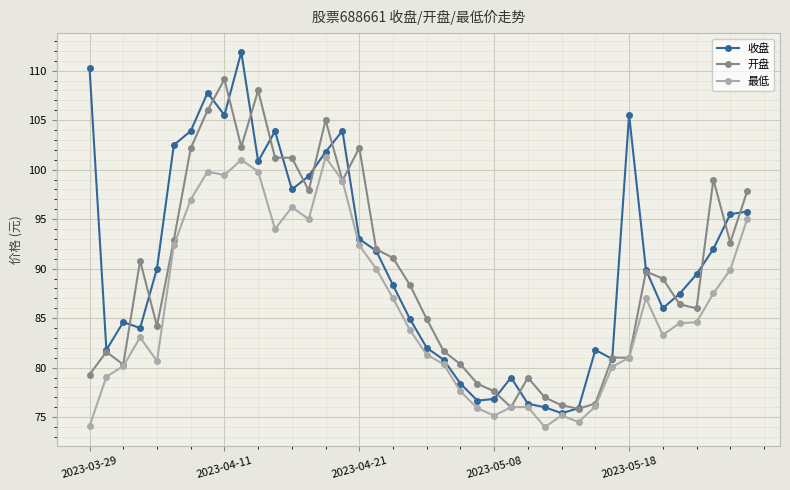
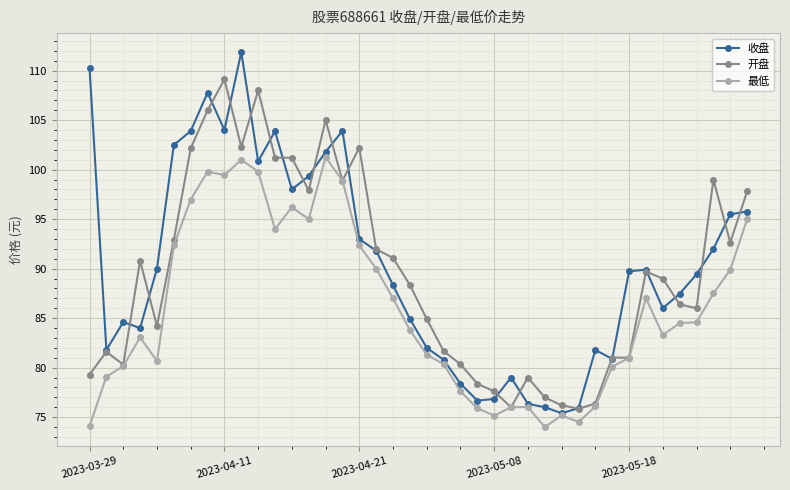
  {
    "收盘": {
      "2023-03-29": 110,
-     "2023-04-11": 106,
+     "2023-04-11": 104,
      "2023-04-21": 93,
      "2023-05-08": 77,
-     "2023-05-18": 106
+     "2023-05-18": 90
    }
  }
